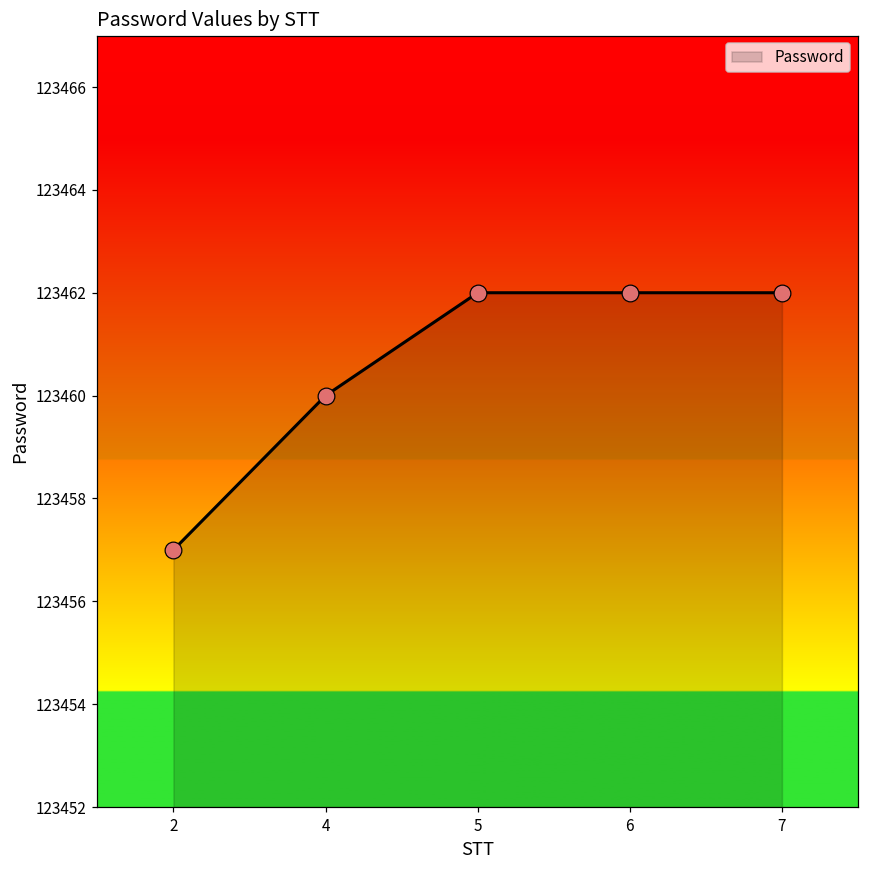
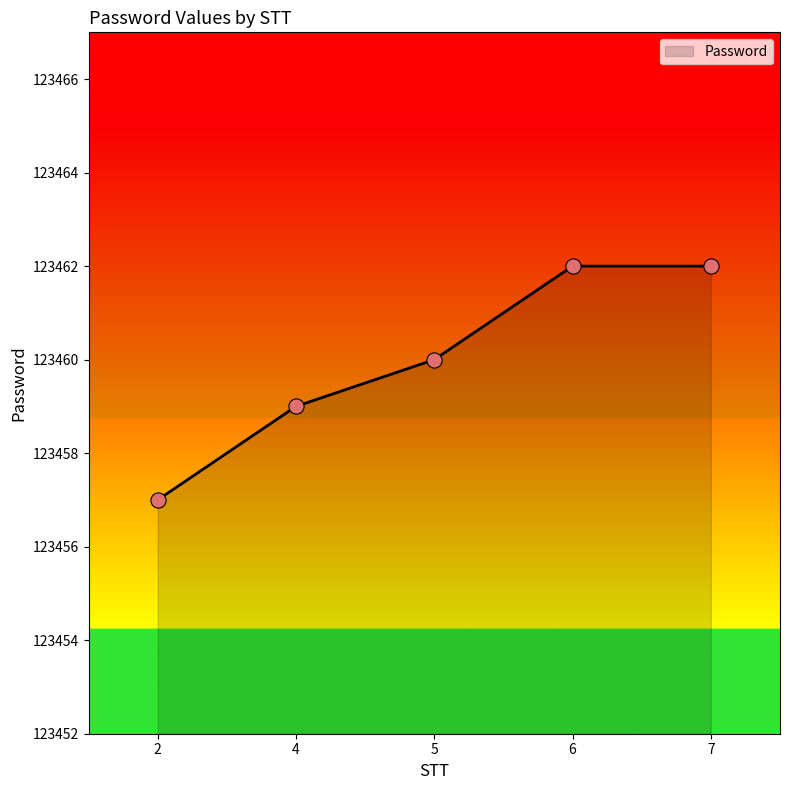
  {
    "2": 123457,
-   "4": 123460,
-   "5": 123462,
+   "4": 123459,
+   "5": 123460,
    "6": 123462,
    "7": 123462
  }
